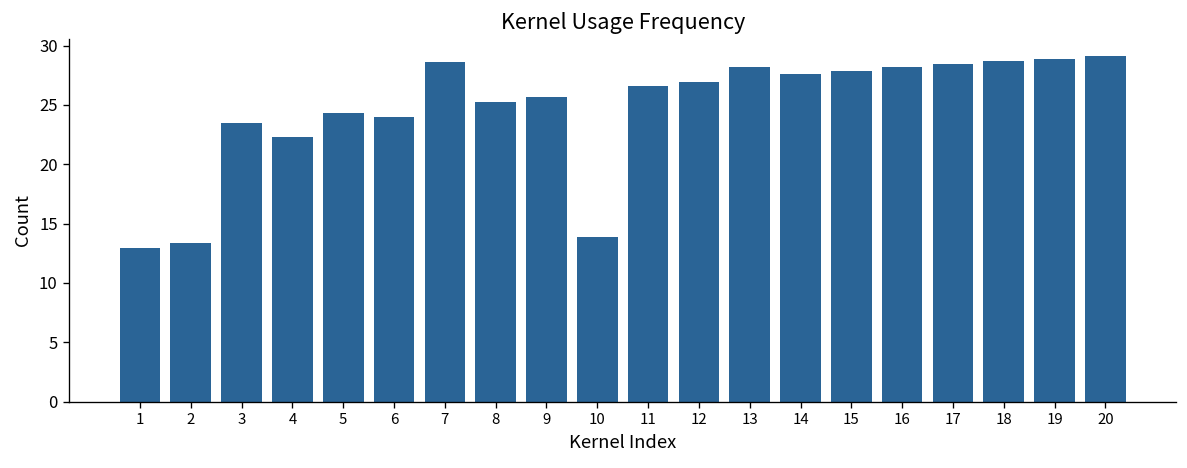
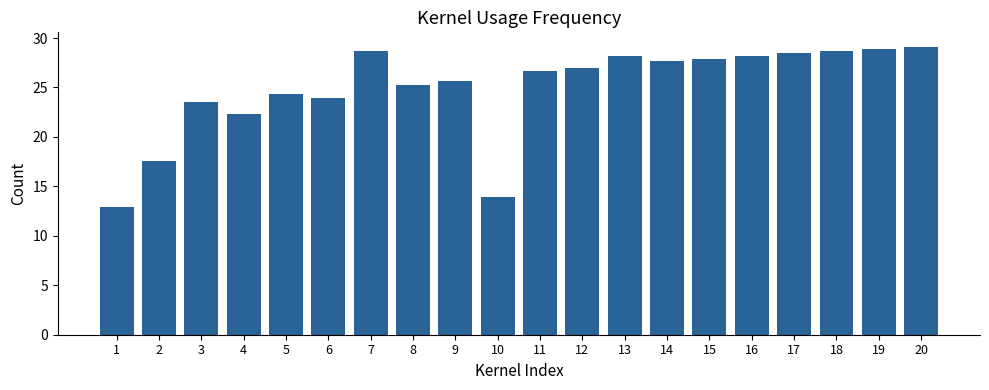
  {
    "1": 13,
-   "2": 13,
+   "2": 18,
    "3": 24,
    "4": 22,
    "5": 24,
    "6": 24,
    "7": 29,
    "8": 25,
    "9": 26,
    "10": 14,
    "11": 27,
    "12": 27,
    "13": 28,
    "14": 28,
    "15": 28,
    "16": 28,
    "17": 28,
    "18": 29,
    "19": 29,
    "20": 29
  }
